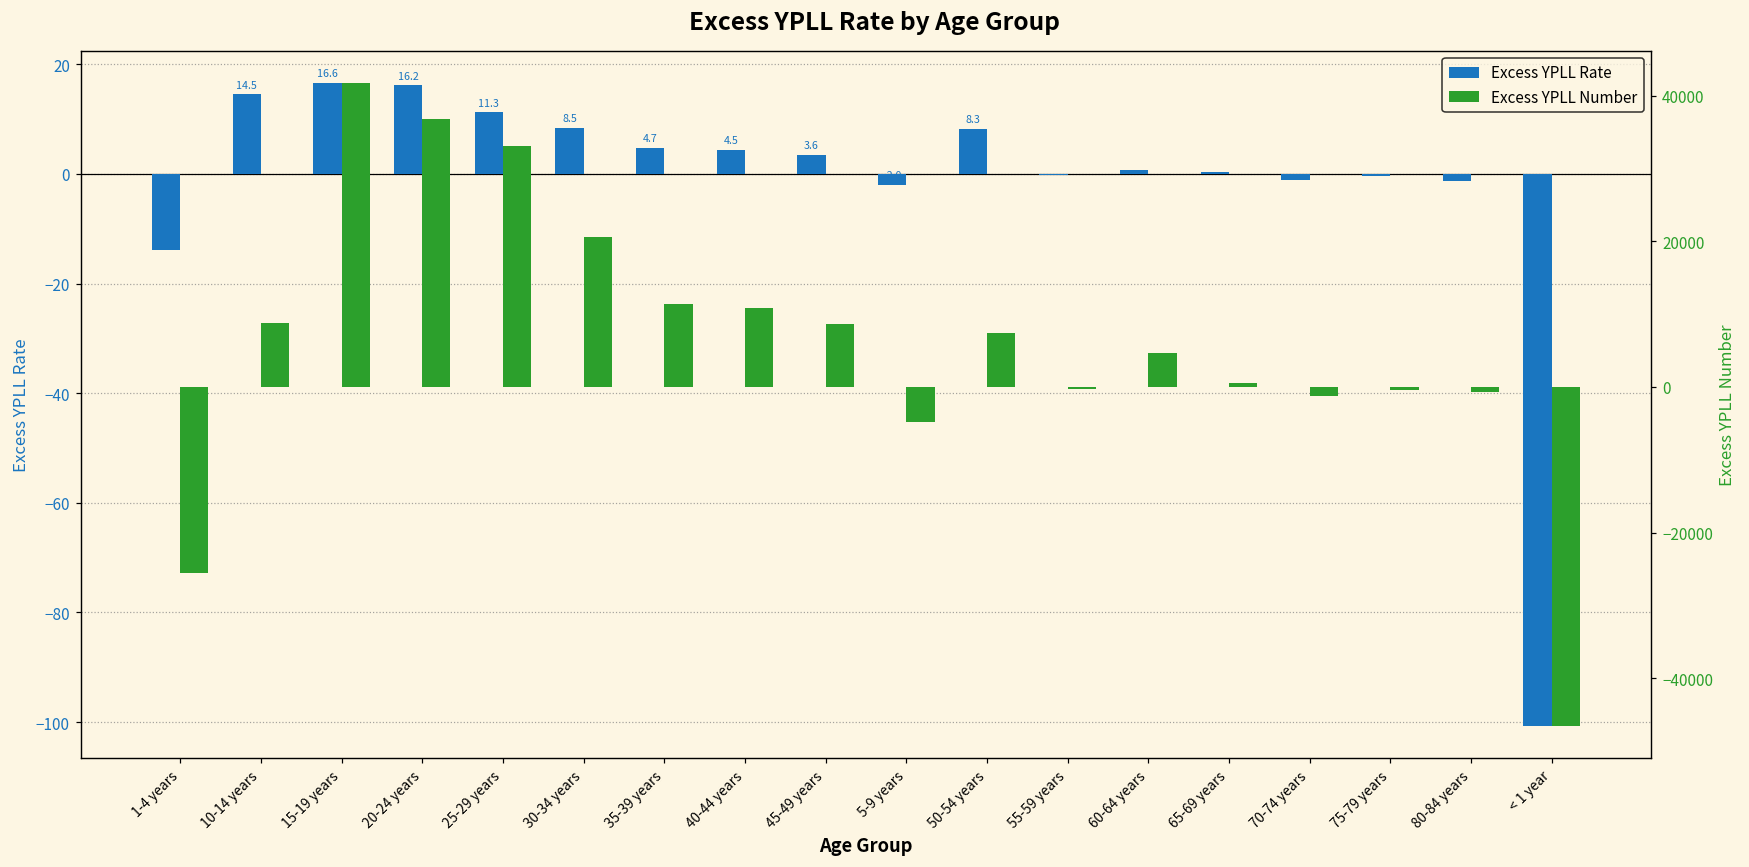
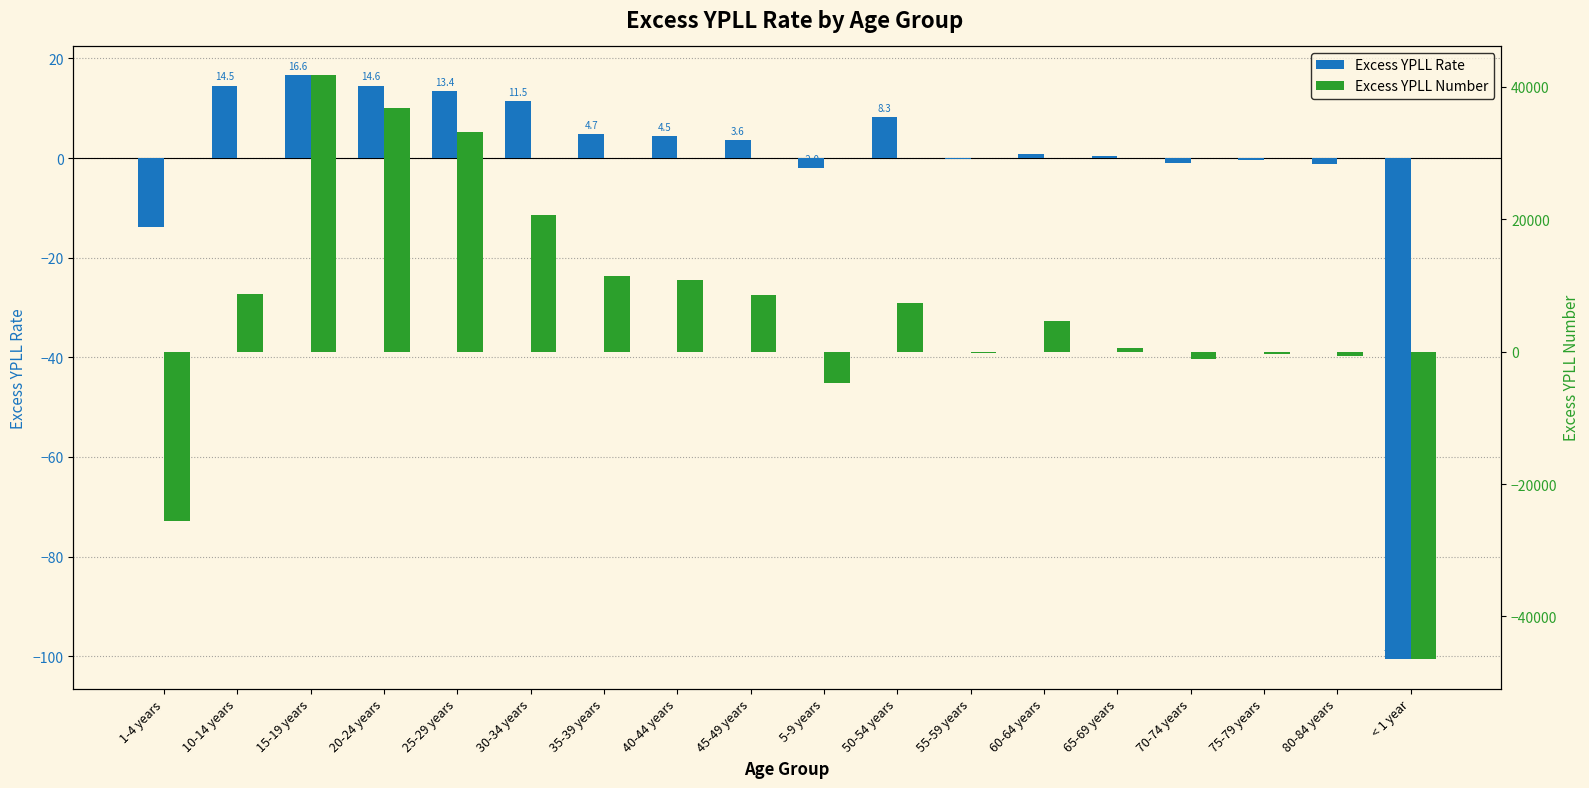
  {
    "Excess YPLL Rate": {
      "10-14 years": 14.5,
      "15-19 years": 16.6,
-     "20-24 years": 16.2,
-     "25-29 years": 11.3,
-     "30-34 years": 8.5,
+     "20-24 years": 14.6,
+     "25-29 years": 13.4,
+     "30-34 years": 11.5,
      "35-39 years": 4.7,
      "40-44 years": 4.5,
      "45-49 years": 3.6,
      "50-54 years": 8.3
    }
  }
